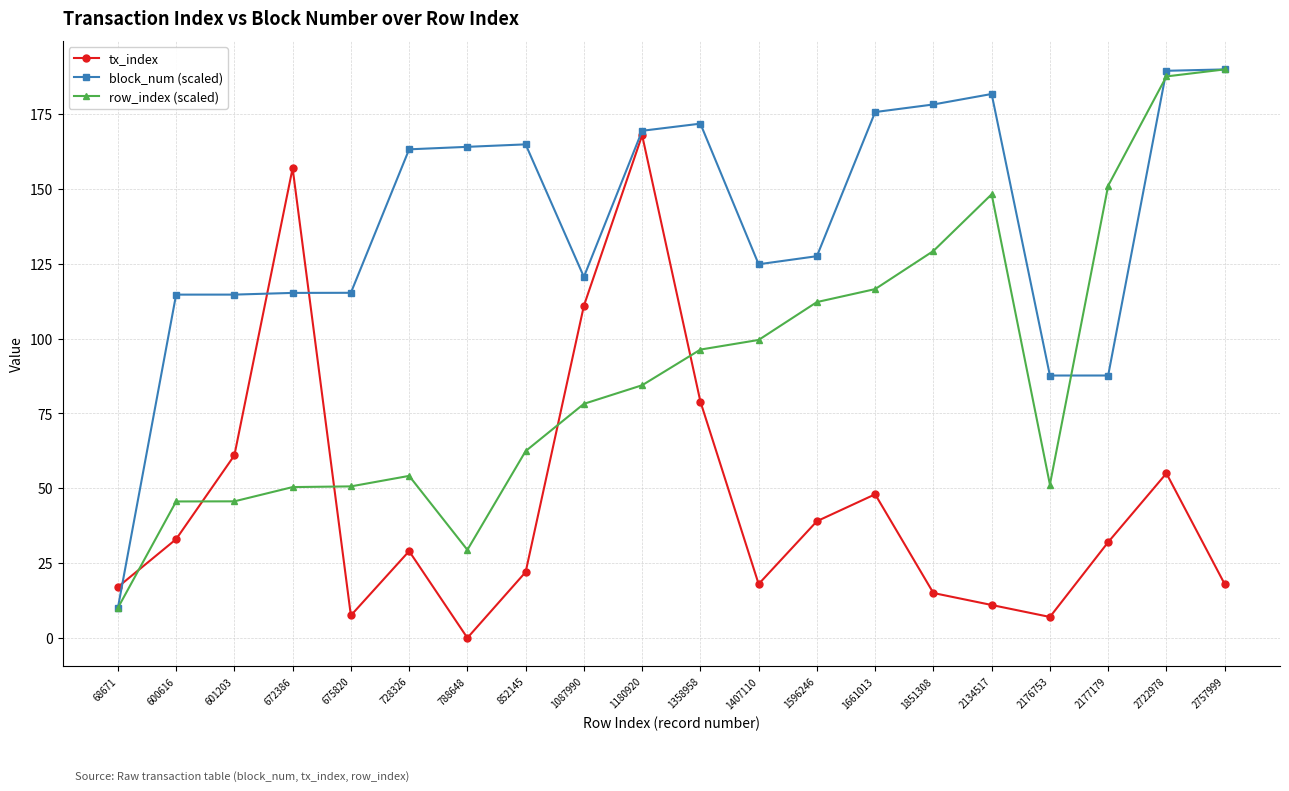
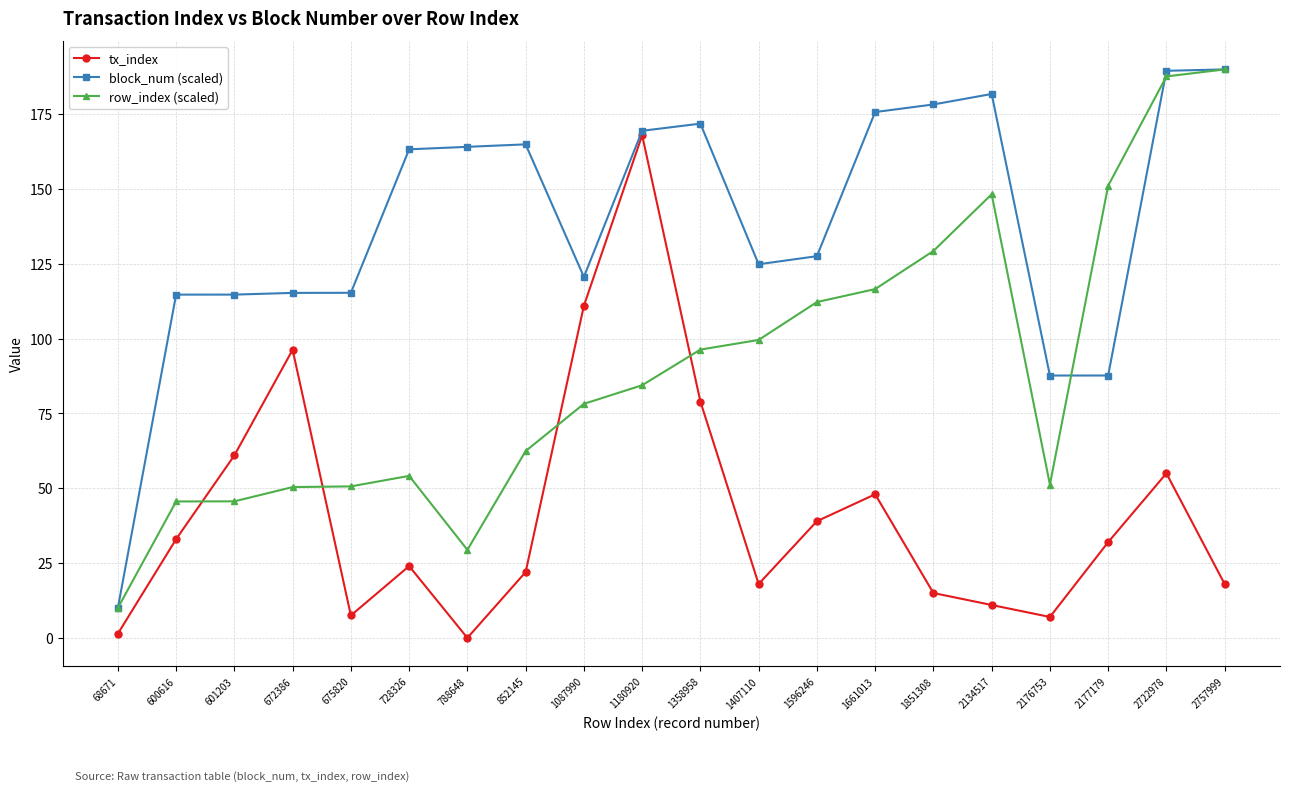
  {
    "tx_index": {
-     "68671": 17,
+     "68671": 1,
      "600616": 33,
      "601203": 61,
-     "672386": 157,
+     "672386": 96,
      "675820": 8,
-     "728326": 29,
+     "728326": 24,
      "788648": 0,
      "852145": 22,
      "1087990": 111,
      "1180920": 168,
      "1358958": 79,
      "1407110": 18,
      "1596246": 39,
      "1661013": 48,
      "1851308": 15,
      "2134517": 11,
      "2176753": 7,
      "2177179": 32,
      "2722978": 55,
      "2757999": 18
    },
    "block_num (scaled)": {
      "600616": 115,
      "601203": 115,
      "672386": 115,
      "675820": 115,
      "728326": 163,
      "788648": 164,
      "852145": 165,
      "1087990": 121,
      "1180920": 169,
      "1358958": 172,
      "1407110": 125,
      "1596246": 128,
      "1661013": 176,
      "1851308": 178,
      "2134517": 182,
      "2176753": 88,
      "2177179": 88,
      "2722978": 190
    },
    "row_index (scaled)": {
      "600616": 46,
      "601203": 46,
      "672386": 50,
      "675820": 51,
      "728326": 54,
      "788648": 29,
      "852145": 62,
      "1087990": 78,
      "1180920": 84,
      "1358958": 96,
      "1407110": 100,
      "1596246": 112,
      "1661013": 117,
      "1851308": 129,
      "2134517": 148,
      "2176753": 51,
      "2177179": 151,
      "2722978": 188
    }
  }
